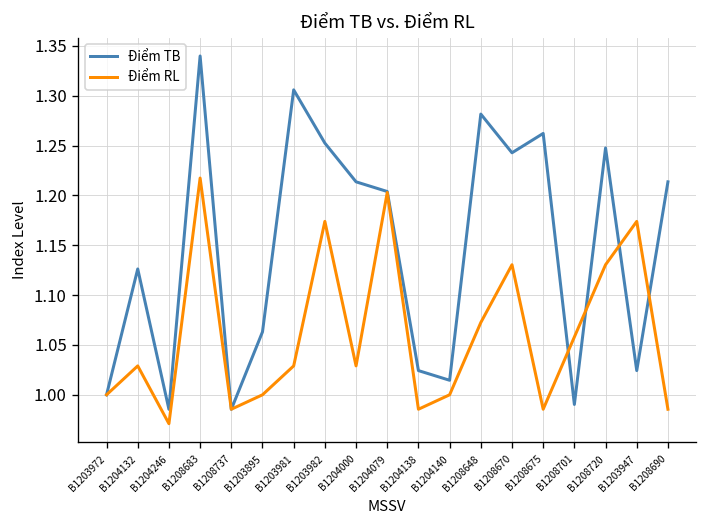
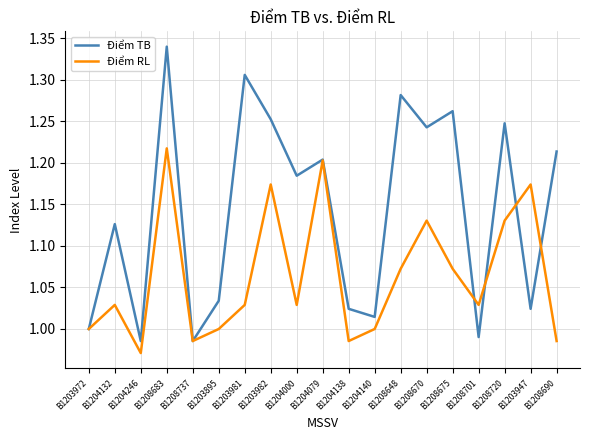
  {
    "Điểm TB": {
      "B1204132": 1.13,
      "B1204246": 0.99,
      "B1208683": 1.34,
-     "B1203895": 1.06,
+     "B1203895": 1.03,
      "B1203981": 1.31,
      "B1203982": 1.25,
-     "B1204000": 1.21,
+     "B1204000": 1.18,
      "B1204138": 1.02,
      "B1204140": 1.01,
      "B1208648": 1.28,
      "B1208670": 1.24,
      "B1208675": 1.26,
      "B1208701": 0.99,
      "B1208720": 1.25,
      "B1203947": 1.02,
      "B1208690": 1.21
    },
    "Điểm RL": {
      "B1204132": 1.03,
      "B1204246": 0.97,
      "B1208683": 1.22,
      "B1203895": 1.00,
      "B1203981": 1.03,
      "B1203982": 1.17,
      "B1204000": 1.03,
      "B1204138": 0.99,
      "B1204140": 1.00,
      "B1208648": 1.07,
      "B1208670": 1.13,
-     "B1208675": 0.99,
-     "B1208701": 1.06,
+     "B1208675": 1.07,
+     "B1208701": 1.03,
      "B1208720": 1.13,
      "B1203947": 1.17,
      "B1208690": 0.99
    }
  }
